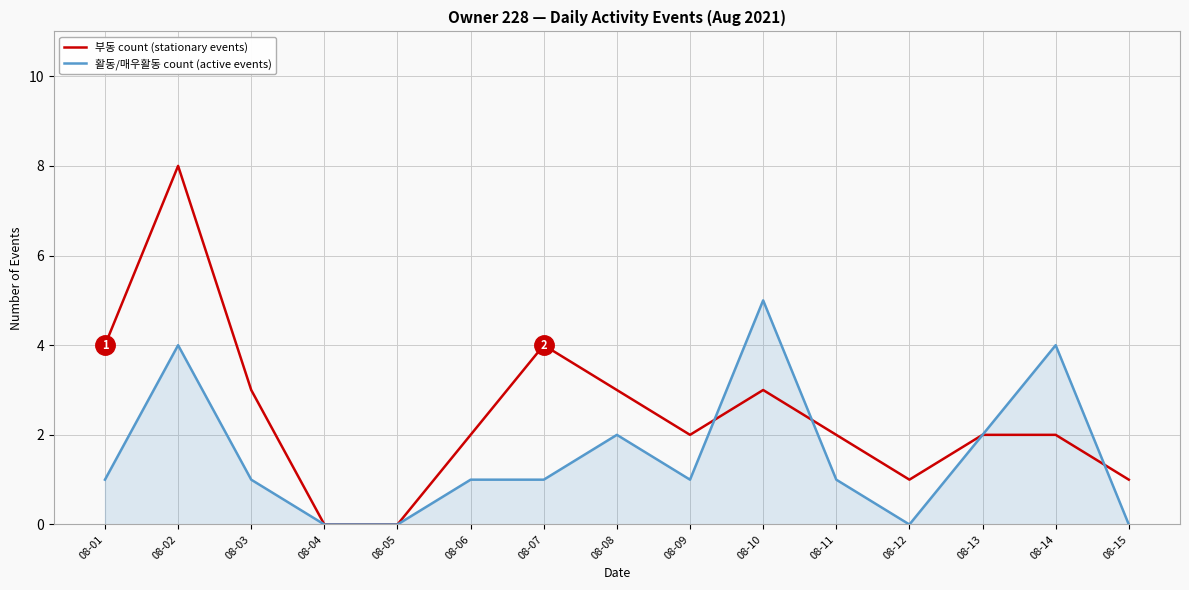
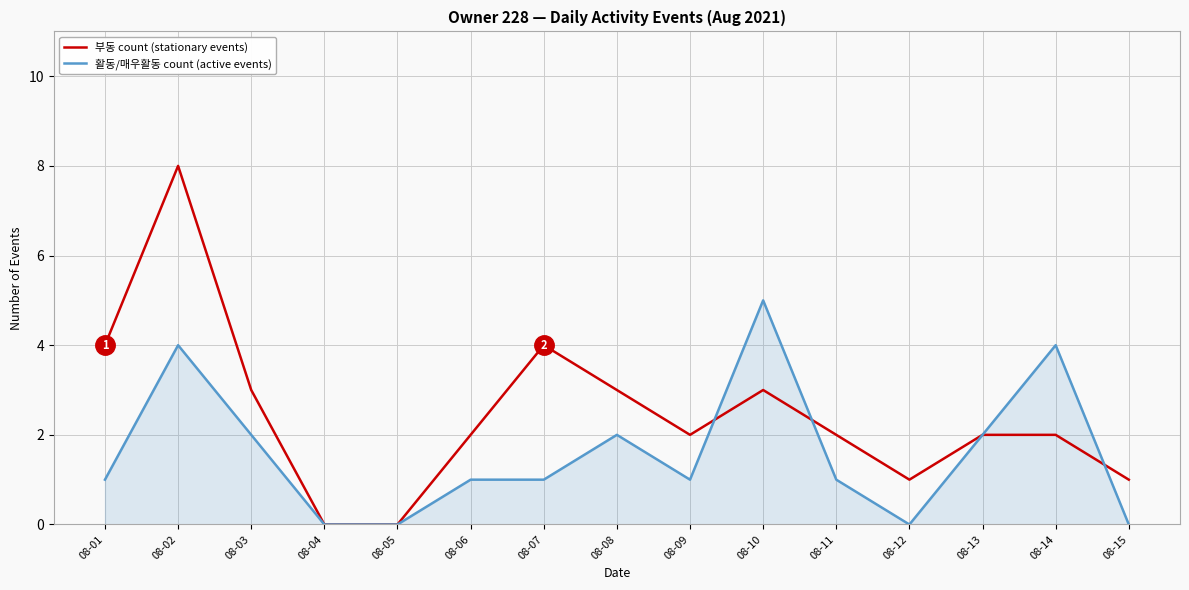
  {
    "활동/매우활동 count (active events)": {
      "08-01": 1,
      "08-02": 4,
-     "08-03": 1,
+     "08-03": 2,
      "08-06": 1,
      "08-07": 1,
      "08-08": 2,
      "08-09": 1,
      "08-10": 5,
      "08-11": 1,
      "08-12": 0,
      "08-14": 4,
      "08-15": 0
    }
  }
